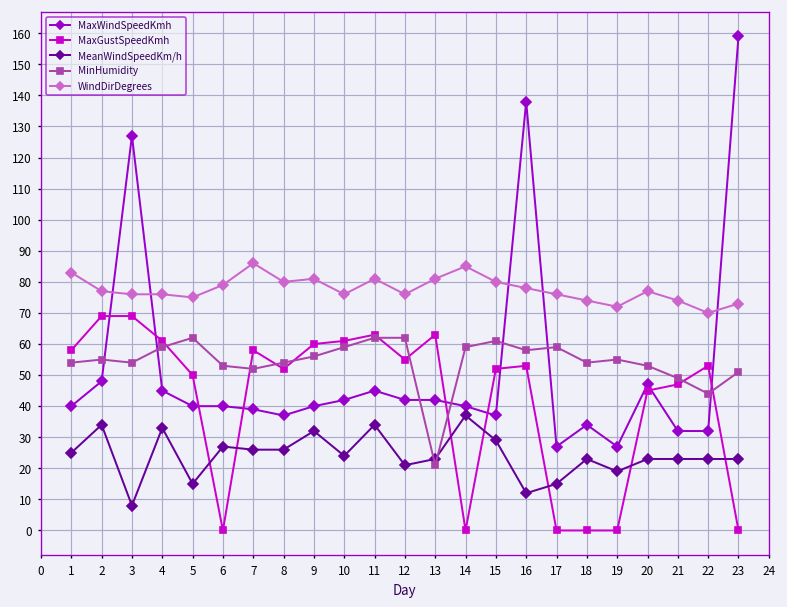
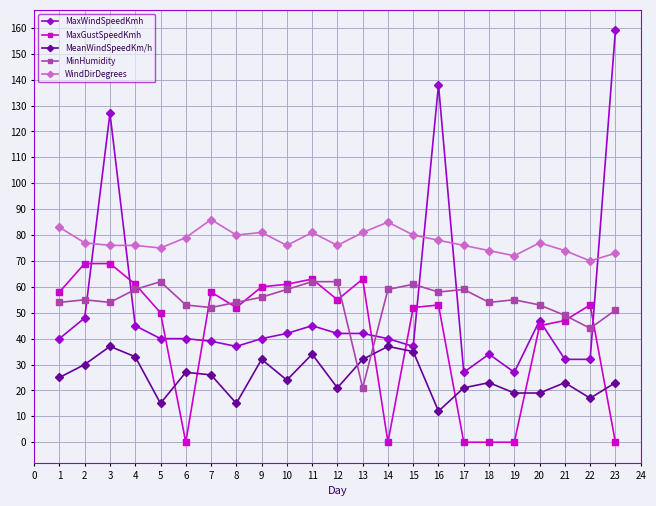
  {
    "MeanWindSpeedKm/h": {
      "1": 25,
-     "2": 34,
-     "3": 8,
+     "2": 30,
+     "3": 37,
      "4": 33,
      "5": 15,
      "6": 27,
      "7": 26,
-     "8": 26,
+     "8": 15,
      "9": 32,
      "10": 24,
      "11": 34,
      "12": 21,
-     "13": 23,
+     "13": 32,
      "14": 37,
-     "15": 29,
+     "15": 35,
      "16": 12,
-     "17": 15,
+     "17": 21,
      "18": 23,
      "19": 19,
-     "20": 23,
+     "20": 19,
      "21": 23,
-     "22": 23,
+     "22": 17,
      "23": 23
    }
  }
